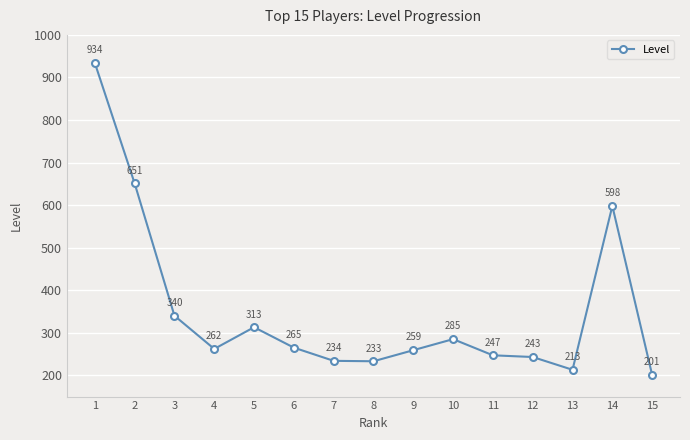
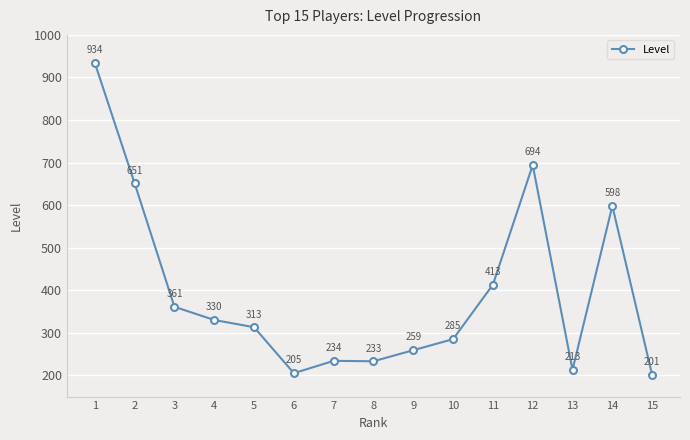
  {
    "1": 934,
    "2": 651,
-   "3": 340,
-   "4": 262,
+   "3": 361,
+   "4": 330,
    "5": 313,
-   "6": 265,
+   "6": 205,
    "7": 234,
    "8": 233,
    "9": 259,
    "10": 285,
-   "11": 247,
-   "12": 243,
+   "11": 413,
+   "12": 694,
    "13": 213,
    "14": 598,
    "15": 201
  }
